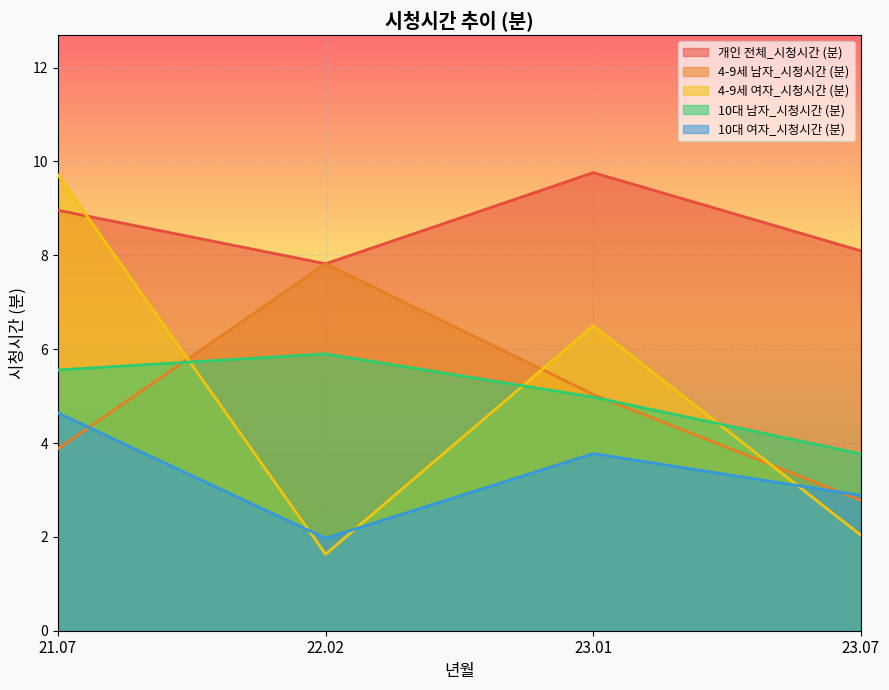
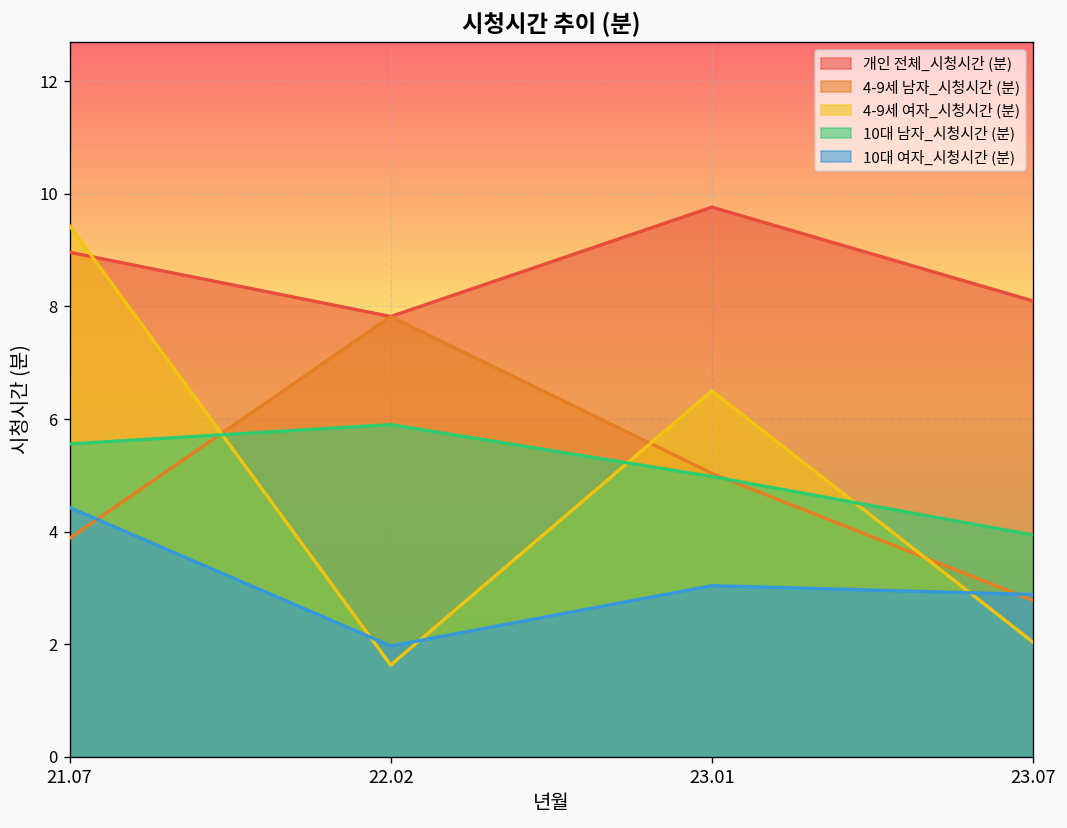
  {
    "4-9세 여자_시청시간 (분)": {
-     "21.07": 9.7,
+     "21.07": 9.4,
      "22.02": 1.6,
      "23.01": 6.5,
      "23.07": 2.0
    },
    "10대 남자_시청시간 (분)": {
      "21.07": 5.6,
      "22.02": 5.9,
      "23.01": 5.0,
-     "23.07": 3.8
+     "23.07": 3.9
    },
    "10대 여자_시청시간 (분)": {
-     "21.07": 4.6,
+     "21.07": 4.4,
      "22.02": 2.0,
-     "23.01": 3.8,
+     "23.01": 3.0,
      "23.07": 2.9
    }
  }
